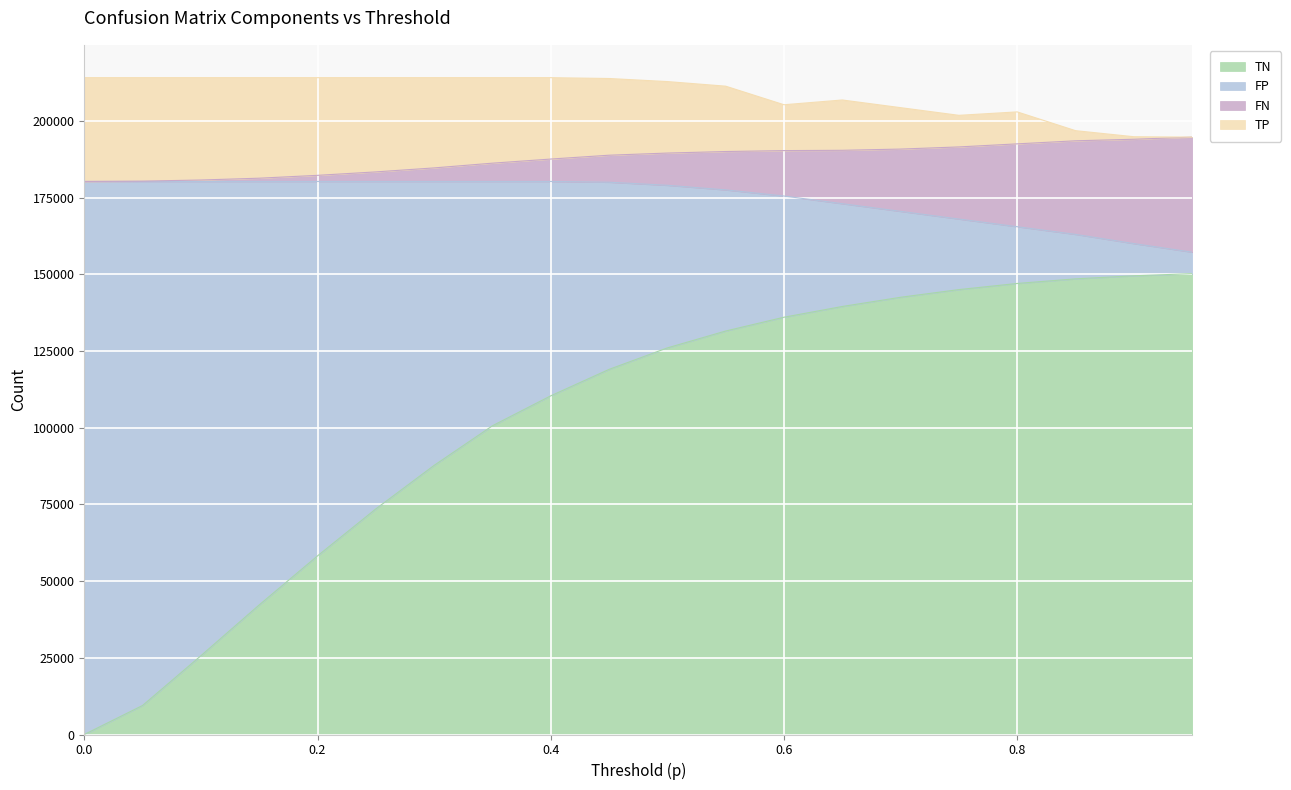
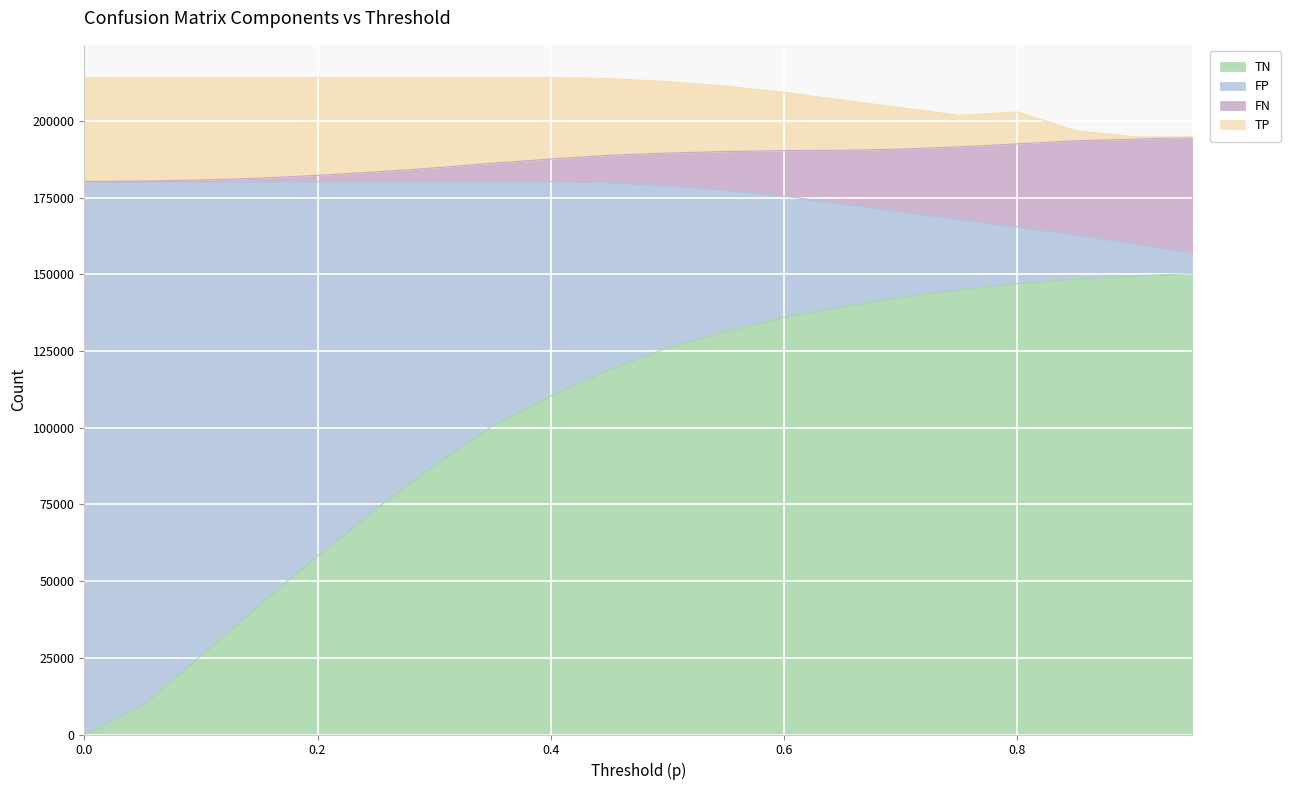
  {
    "TP": {
      "0.0": 34000,
      "0.2": 32000,
      "0.4": 27000,
-     "0.6": 15000,
+     "0.6": 19000,
      "0.8": 10000
    }
  }
